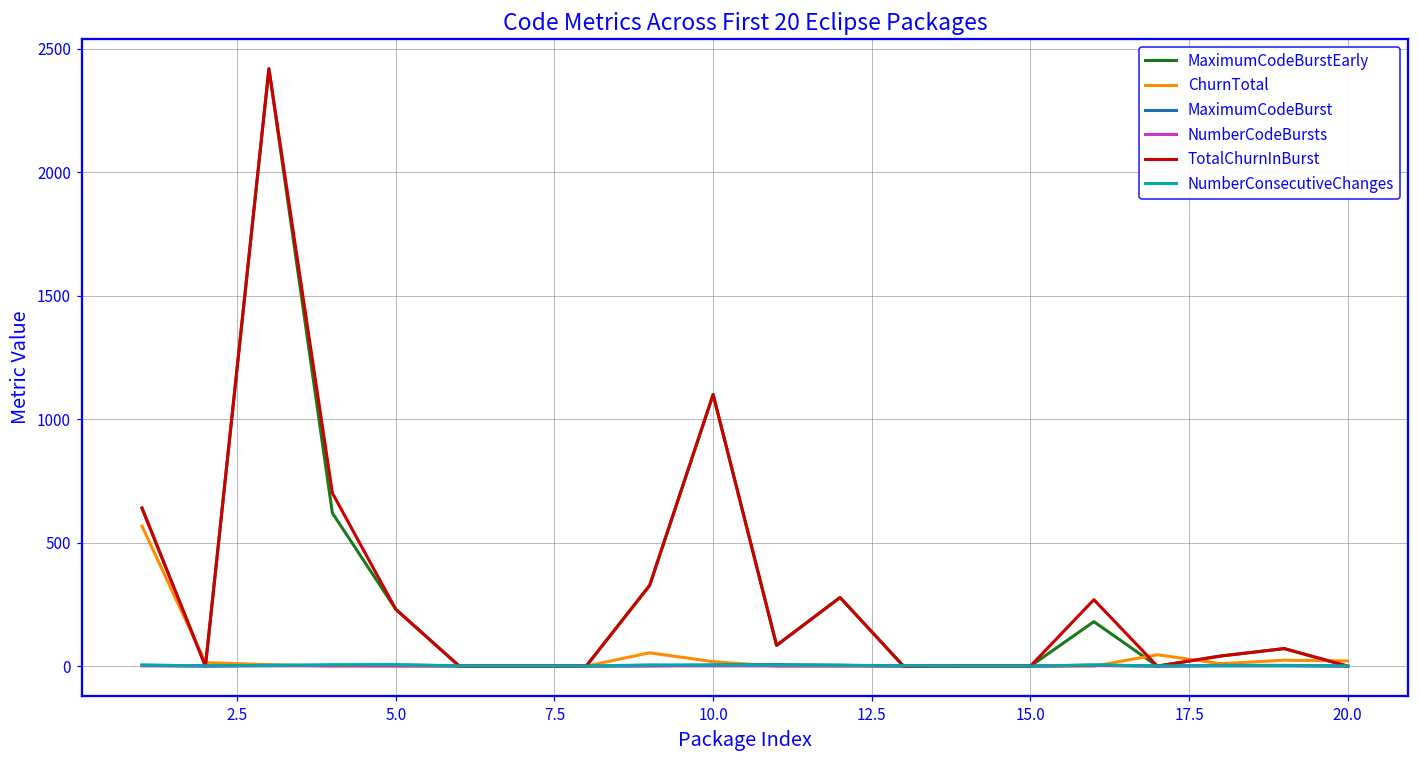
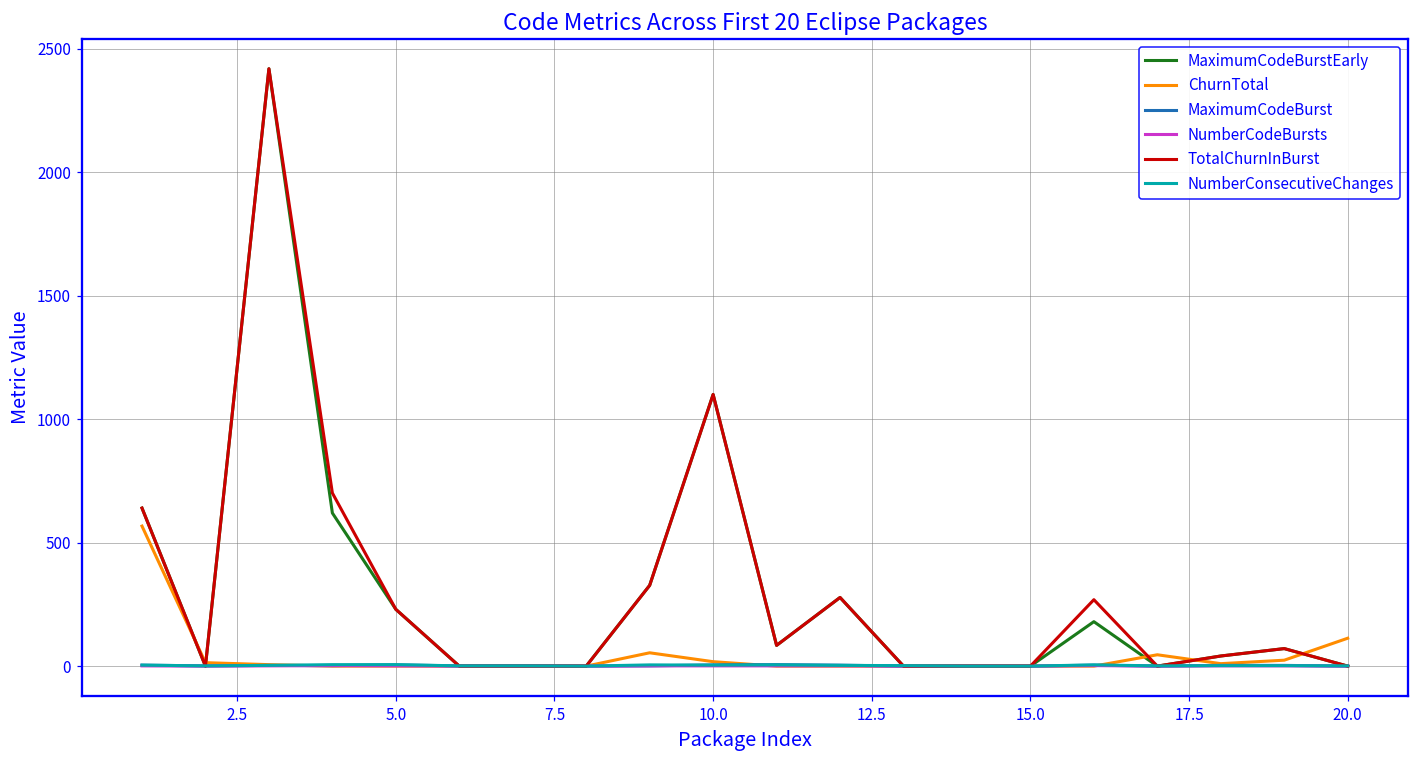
  {
    "ChurnTotal": {
      "10.0": 20,
-     "20.0": 20
+     "20.0": 110
    }
  }
